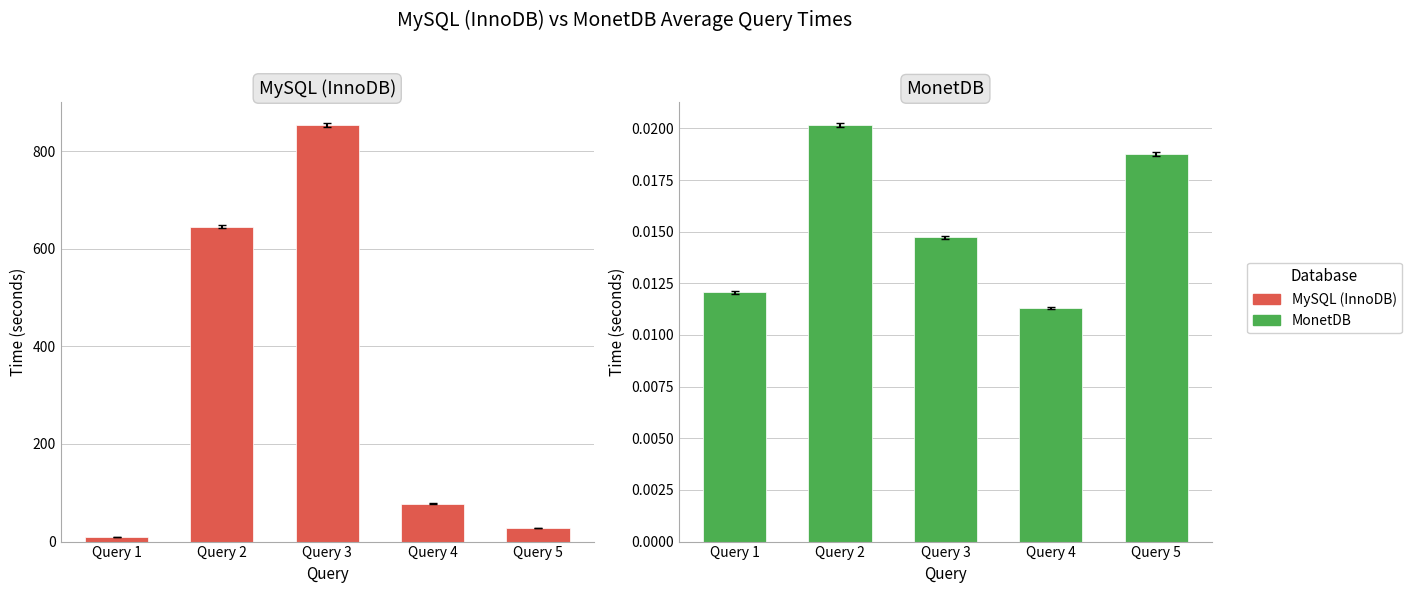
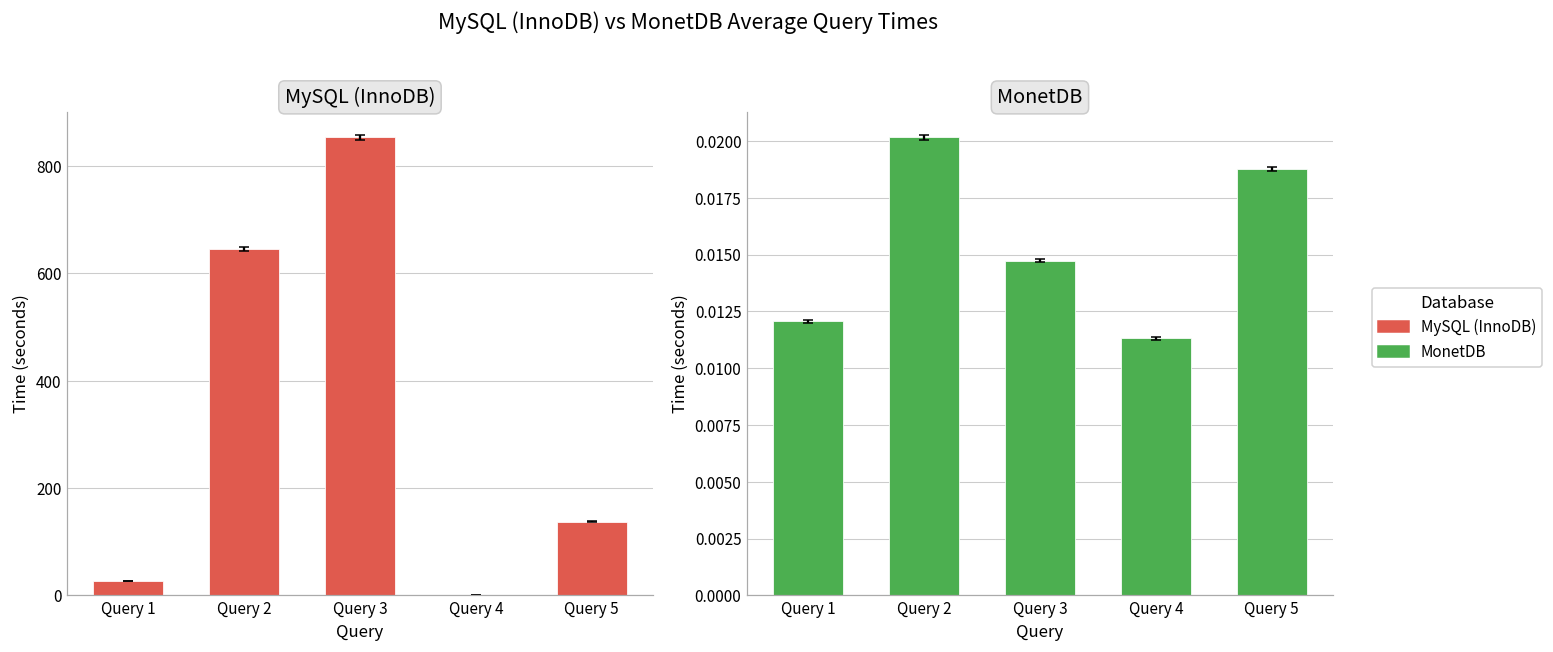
  {
    "MySQL (InnoDB)": {
      "MySQL (InnoDB)": {
-       "Query 1": 10,
+       "Query 1": 30,
        "Query 2": 650,
        "Query 3": 850,
-       "Query 4": 80,
-       "Query 5": 30
+       "Query 4": 0,
+       "Query 5": 140
      }
    },
    "MonetDB": {
      "MonetDB": {
        "Query 1": 0.0121,
        "Query 2": 0.0202,
        "Query 3": 0.0147,
        "Query 4": 0.0113,
        "Query 5": 0.0188
      }
    }
  }
